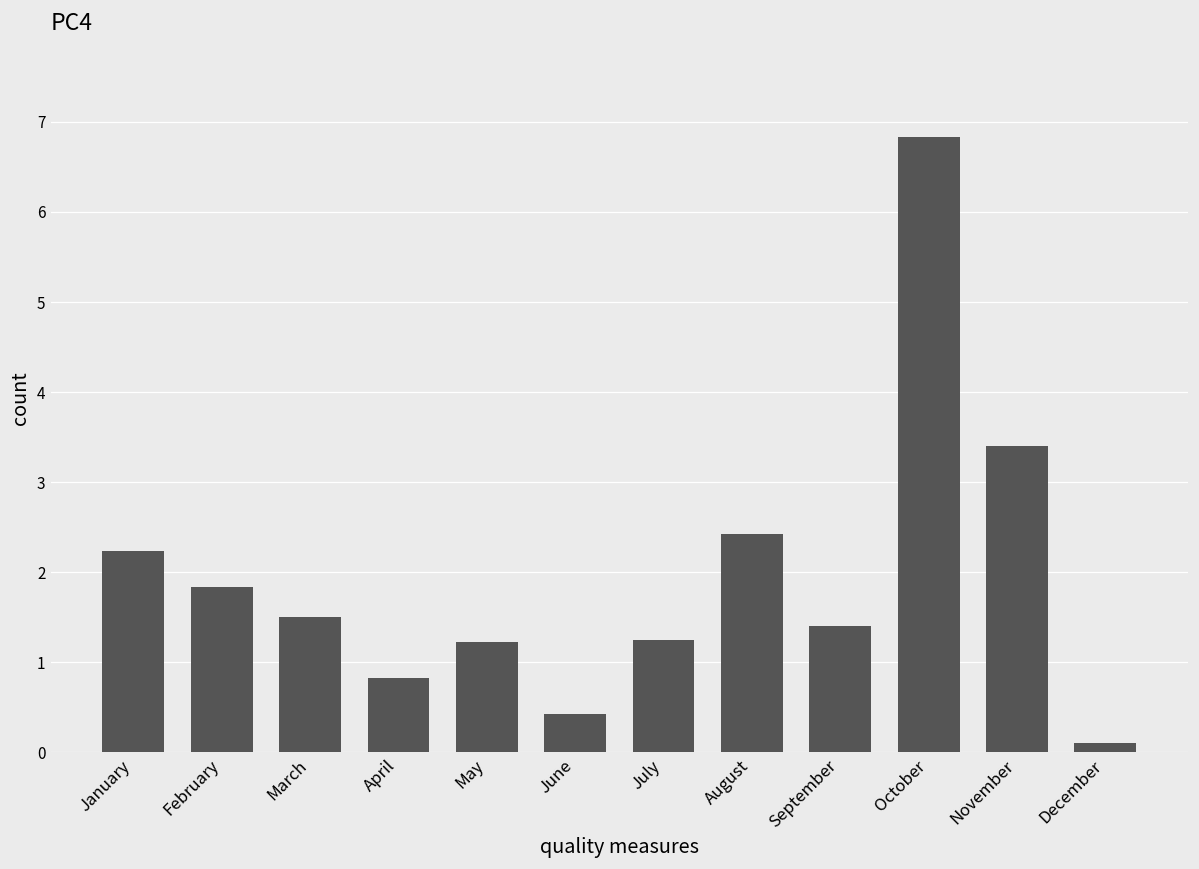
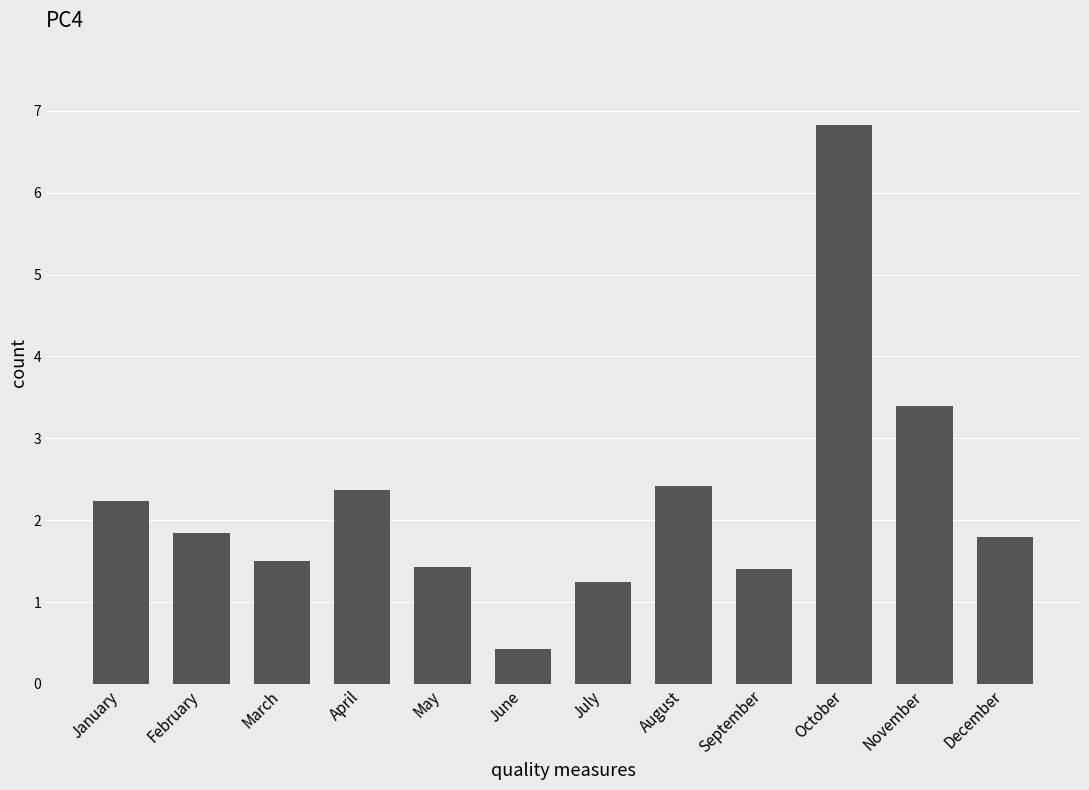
  {
    "January": 2.2,
    "February": 1.8,
    "March": 1.5,
-   "April": 0.8,
-   "May": 1.2,
+   "April": 2.4,
+   "May": 1.4,
    "June": 0.4,
    "July": 1.3,
    "August": 2.4,
    "September": 1.4,
    "October": 6.8,
    "November": 3.4,
-   "December": 0.1
+   "December": 1.8
  }
